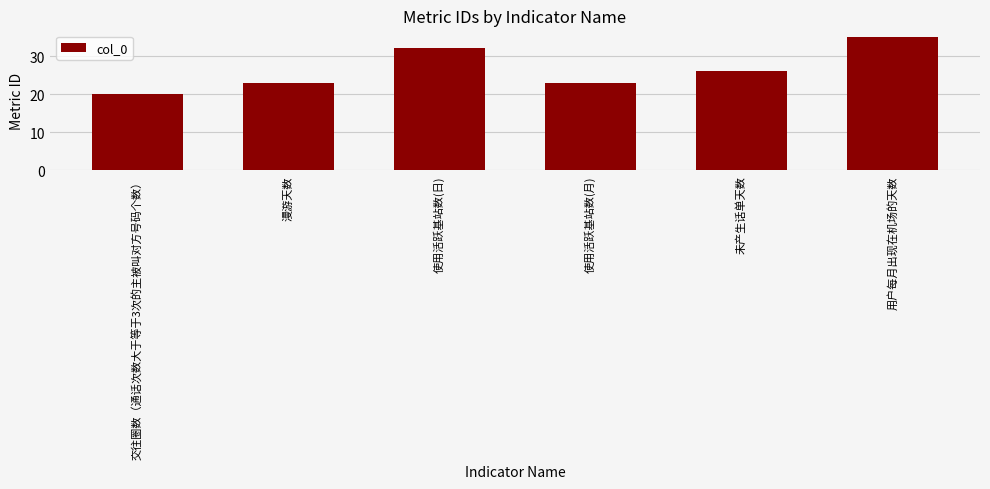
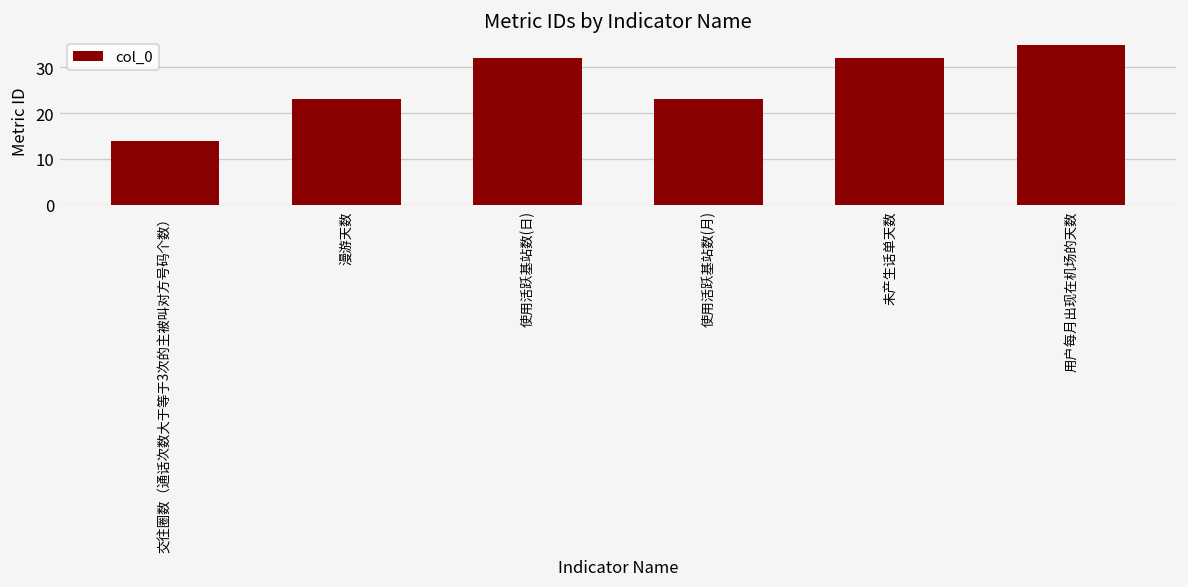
  {
-   "交往圈数（通话次数大于等于3次的主被叫对方号码个数）": 20,
+   "交往圈数（通话次数大于等于3次的主被叫对方号码个数）": 14,
    "漫游天数": 23,
    "使用活跃基站数(日)": 32,
    "使用活跃基站数(月)": 23,
-   "未产生话单天数": 26,
+   "未产生话单天数": 32,
    "用户每月出现在机场的天数": 35
  }
